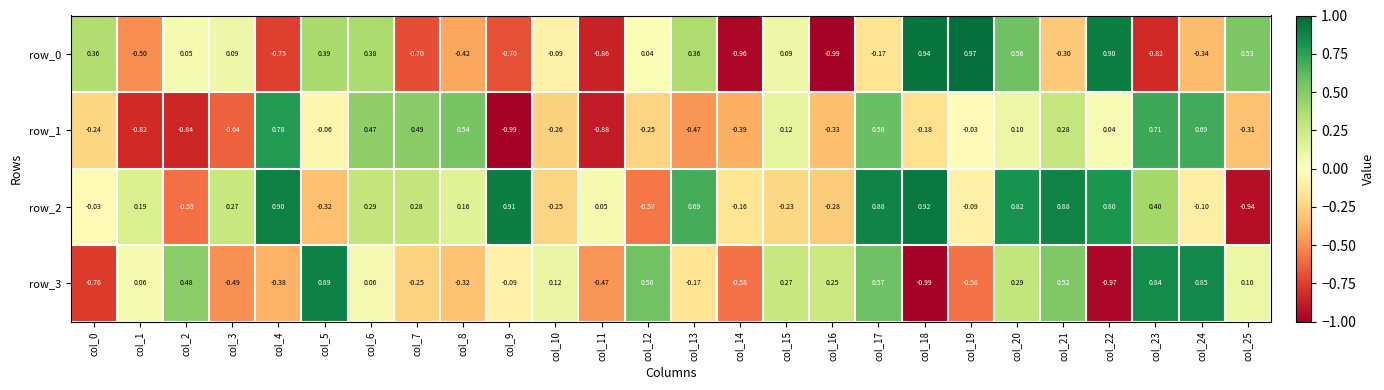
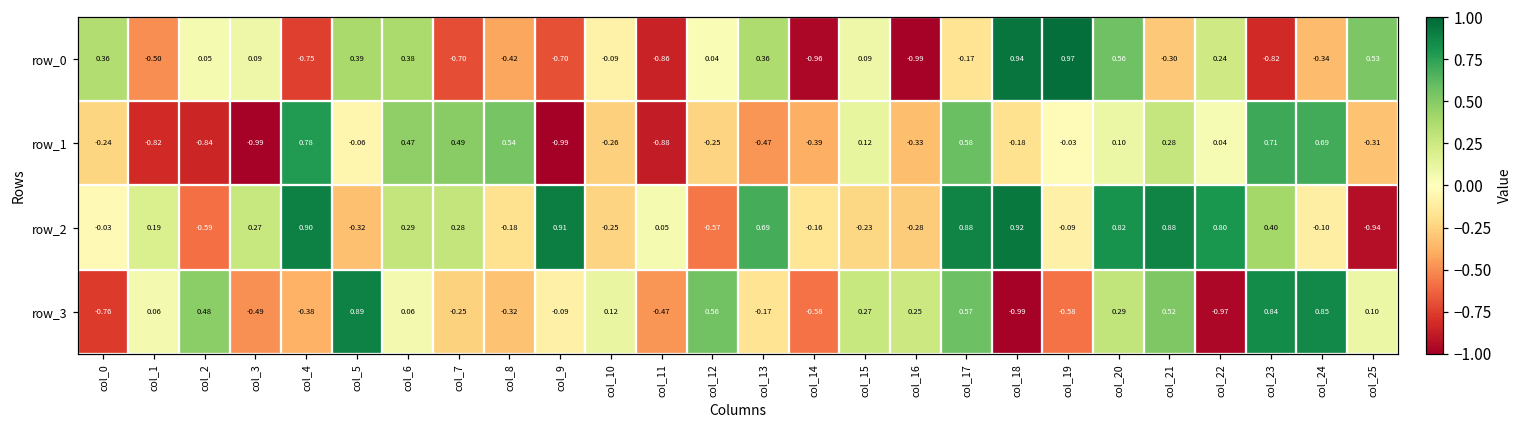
  {
    "row_0": {
      "col_0": 0.36,
      "col_1": -0.50,
      "col_2": 0.05,
      "col_3": 0.09,
      "col_4": -0.75,
      "col_5": 0.39,
      "col_6": 0.38,
      "col_7": -0.70,
      "col_8": -0.42,
      "col_9": -0.70,
      "col_10": -0.09,
      "col_11": -0.86,
      "col_12": 0.04,
      "col_13": 0.36,
      "col_14": -0.96,
      "col_15": 0.09,
      "col_16": -0.99,
      "col_17": -0.17,
      "col_18": 0.94,
      "col_19": 0.97,
      "col_20": 0.56,
      "col_21": -0.30,
-     "col_22": 0.90,
+     "col_22": 0.24,
      "col_23": -0.82,
      "col_24": -0.34,
      "col_25": 0.53
    },
    "row_1": {
      "col_0": -0.24,
      "col_1": -0.82,
      "col_2": -0.84,
-     "col_3": -0.64,
+     "col_3": -0.99,
      "col_4": 0.78,
      "col_5": -0.06,
      "col_6": 0.47,
      "col_7": 0.49,
      "col_8": 0.54,
      "col_9": -0.99,
      "col_10": -0.26,
      "col_11": -0.88,
      "col_12": -0.25,
      "col_13": -0.47,
      "col_14": -0.39,
      "col_15": 0.12,
      "col_16": -0.33,
      "col_17": 0.58,
      "col_18": -0.18,
      "col_19": -0.03,
      "col_20": 0.10,
      "col_21": 0.28,
      "col_22": 0.04,
      "col_23": 0.71,
      "col_24": 0.69,
      "col_25": -0.31
    },
    "row_2": {
      "col_0": -0.03,
      "col_1": 0.19,
      "col_2": -0.59,
      "col_3": 0.27,
      "col_4": 0.90,
      "col_5": -0.32,
      "col_6": 0.29,
      "col_7": 0.28,
-     "col_8": 0.16,
+     "col_8": -0.18,
      "col_9": 0.91,
      "col_10": -0.25,
      "col_11": 0.05,
      "col_12": -0.57,
      "col_13": 0.69,
      "col_14": -0.16,
      "col_15": -0.23,
      "col_16": -0.28,
      "col_17": 0.88,
      "col_18": 0.92,
      "col_19": -0.09,
      "col_20": 0.82,
      "col_21": 0.88,
      "col_22": 0.80,
      "col_23": 0.40,
      "col_24": -0.10,
      "col_25": -0.94
    },
    "row_3": {
      "col_0": -0.76,
      "col_1": 0.06,
      "col_2": 0.48,
      "col_3": -0.49,
      "col_4": -0.38,
      "col_5": 0.89,
      "col_6": 0.06,
      "col_7": -0.25,
      "col_8": -0.32,
      "col_9": -0.09,
      "col_10": 0.12,
      "col_11": -0.47,
      "col_12": 0.56,
      "col_13": -0.17,
      "col_14": -0.58,
      "col_15": 0.27,
      "col_16": 0.25,
      "col_17": 0.57,
      "col_18": -0.99,
      "col_19": -0.58,
      "col_20": 0.29,
      "col_21": 0.52,
      "col_22": -0.97,
      "col_23": 0.84,
      "col_24": 0.85,
      "col_25": 0.10
    }
  }
